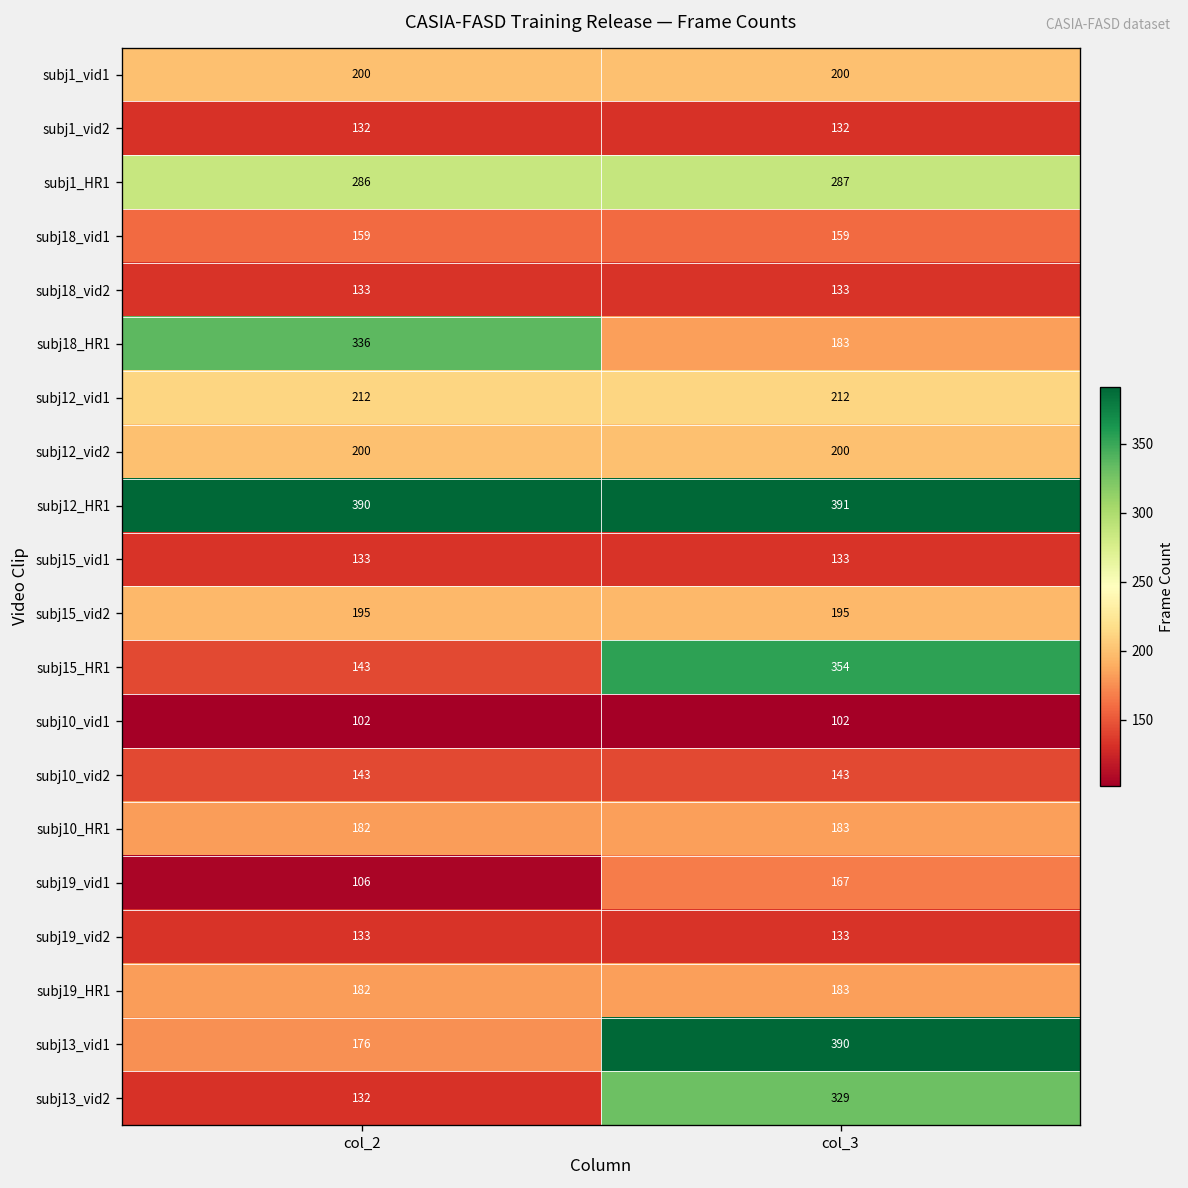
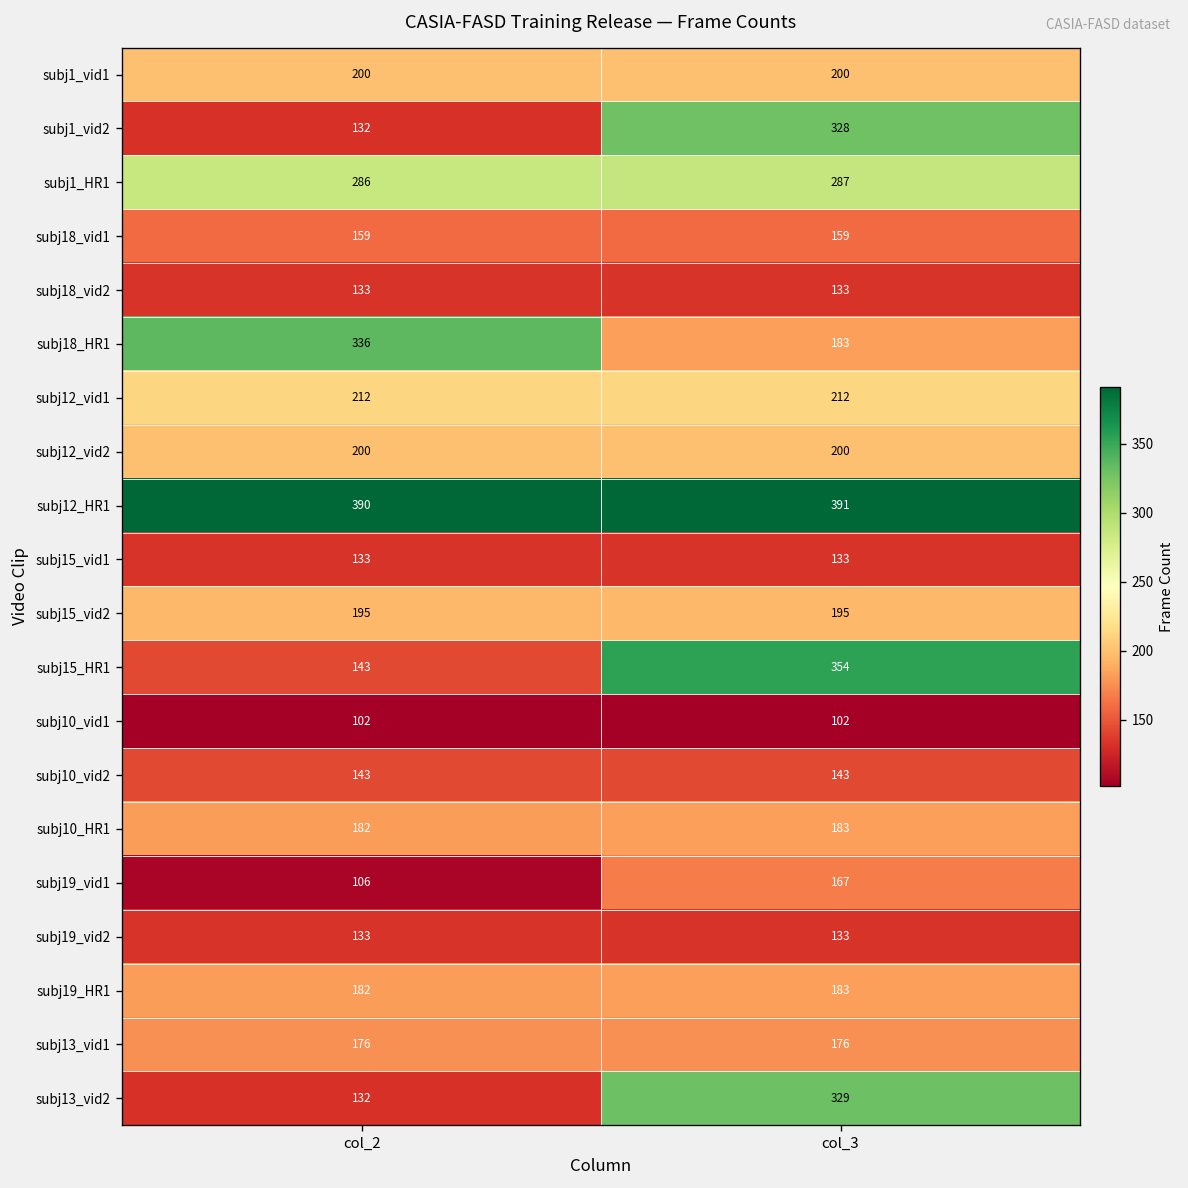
  {
    "subj1_vid1": {
      "col_2": 200,
      "col_3": 200
    },
    "subj1_vid2": {
      "col_2": 132,
-     "col_3": 132
+     "col_3": 328
    },
    "subj1_HR1": {
      "col_2": 286,
      "col_3": 287
    },
    "subj18_vid1": {
      "col_2": 159,
      "col_3": 159
    },
    "subj18_vid2": {
      "col_2": 133,
      "col_3": 133
    },
    "subj18_HR1": {
      "col_2": 336,
      "col_3": 183
    },
    "subj12_vid1": {
      "col_2": 212,
      "col_3": 212
    },
    "subj12_vid2": {
      "col_2": 200,
      "col_3": 200
    },
    "subj12_HR1": {
      "col_2": 390,
      "col_3": 391
    },
    "subj15_vid1": {
      "col_2": 133,
      "col_3": 133
    },
    "subj15_vid2": {
      "col_2": 195,
      "col_3": 195
    },
    "subj15_HR1": {
      "col_2": 143,
      "col_3": 354
    },
    "subj10_vid1": {
      "col_2": 102,
      "col_3": 102
    },
    "subj10_vid2": {
      "col_2": 143,
      "col_3": 143
    },
    "subj10_HR1": {
      "col_2": 182,
      "col_3": 183
    },
    "subj19_vid1": {
      "col_2": 106,
      "col_3": 167
    },
    "subj19_vid2": {
      "col_2": 133,
      "col_3": 133
    },
    "subj19_HR1": {
      "col_2": 182,
      "col_3": 183
    },
    "subj13_vid1": {
      "col_2": 176,
-     "col_3": 390
+     "col_3": 176
    },
    "subj13_vid2": {
      "col_2": 132,
      "col_3": 329
    }
  }
